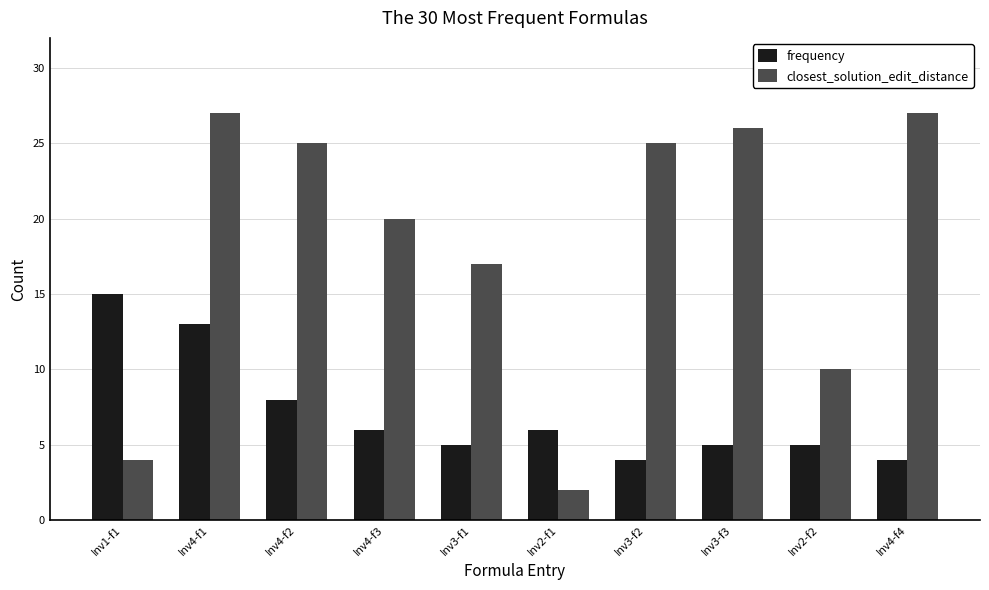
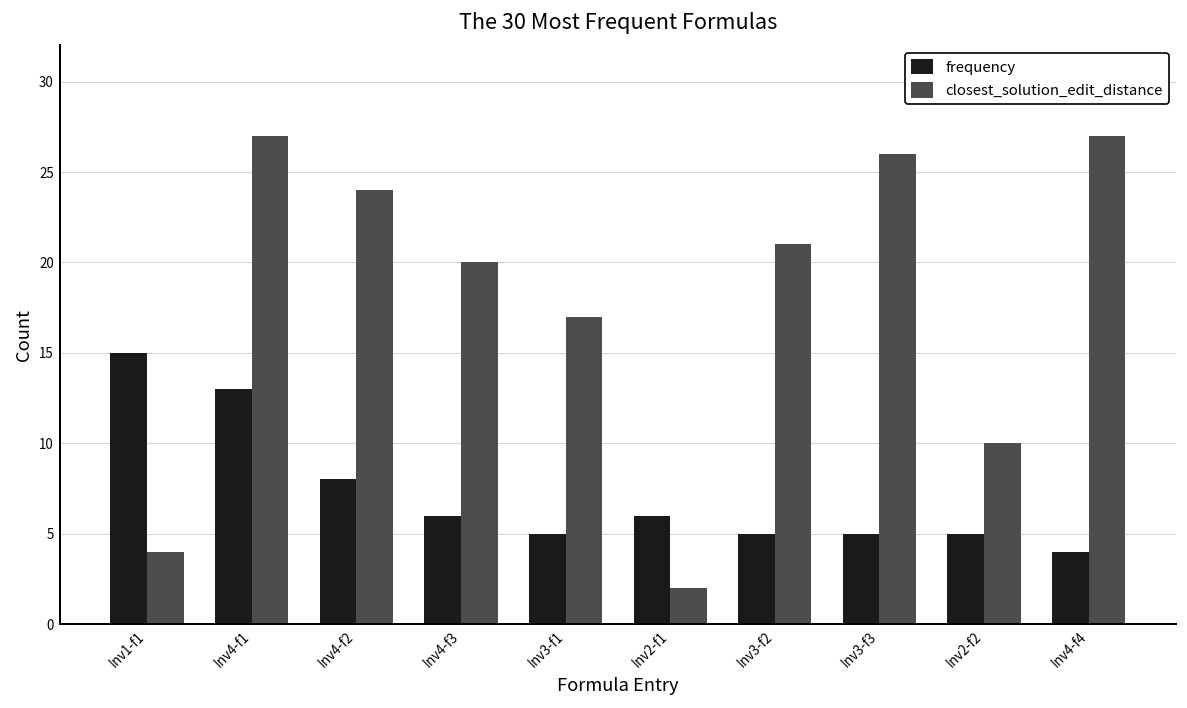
  {
    "frequency": {
      "Inv1-f1": 15,
      "Inv4-f1": 13,
      "Inv4-f2": 8,
      "Inv4-f3": 6,
      "Inv3-f1": 5,
      "Inv2-f1": 6,
-     "Inv3-f2": 4,
+     "Inv3-f2": 5,
      "Inv3-f3": 5,
      "Inv2-f2": 5,
      "Inv4-f4": 4
    },
    "closest_solution_edit_distance": {
      "Inv1-f1": 4,
      "Inv4-f1": 27,
-     "Inv4-f2": 25,
+     "Inv4-f2": 24,
      "Inv4-f3": 20,
      "Inv3-f1": 17,
      "Inv2-f1": 2,
-     "Inv3-f2": 25,
+     "Inv3-f2": 21,
      "Inv3-f3": 26,
      "Inv2-f2": 10,
      "Inv4-f4": 27
    }
  }
